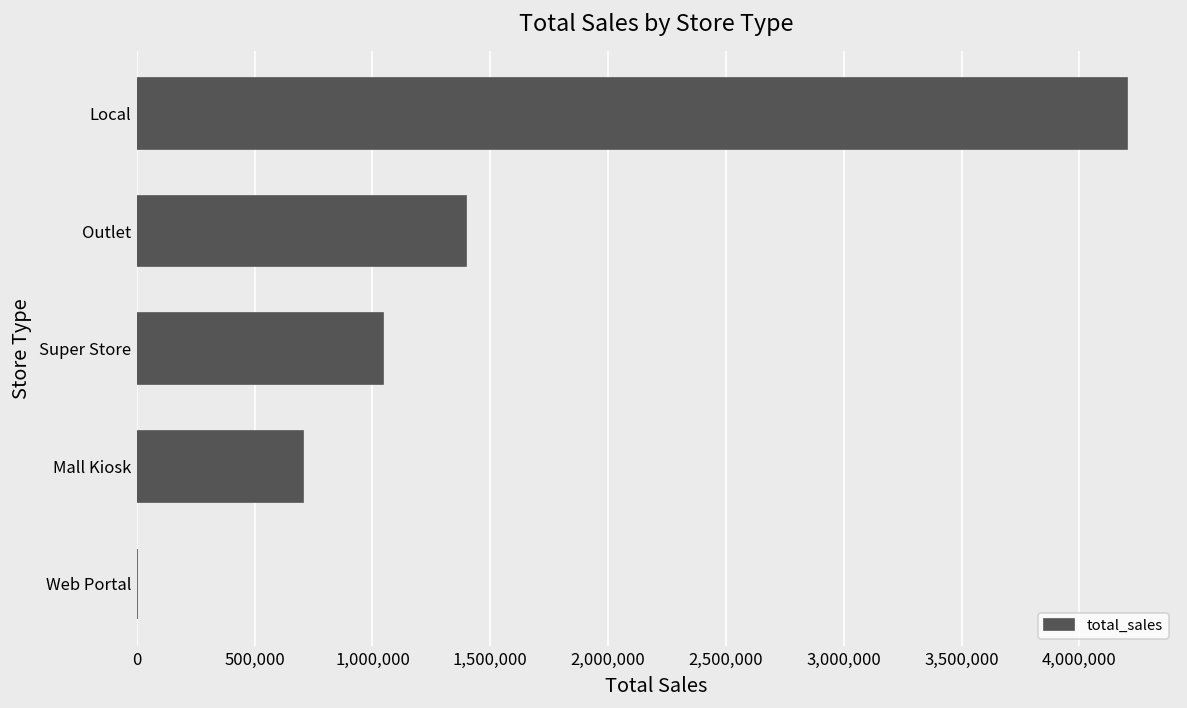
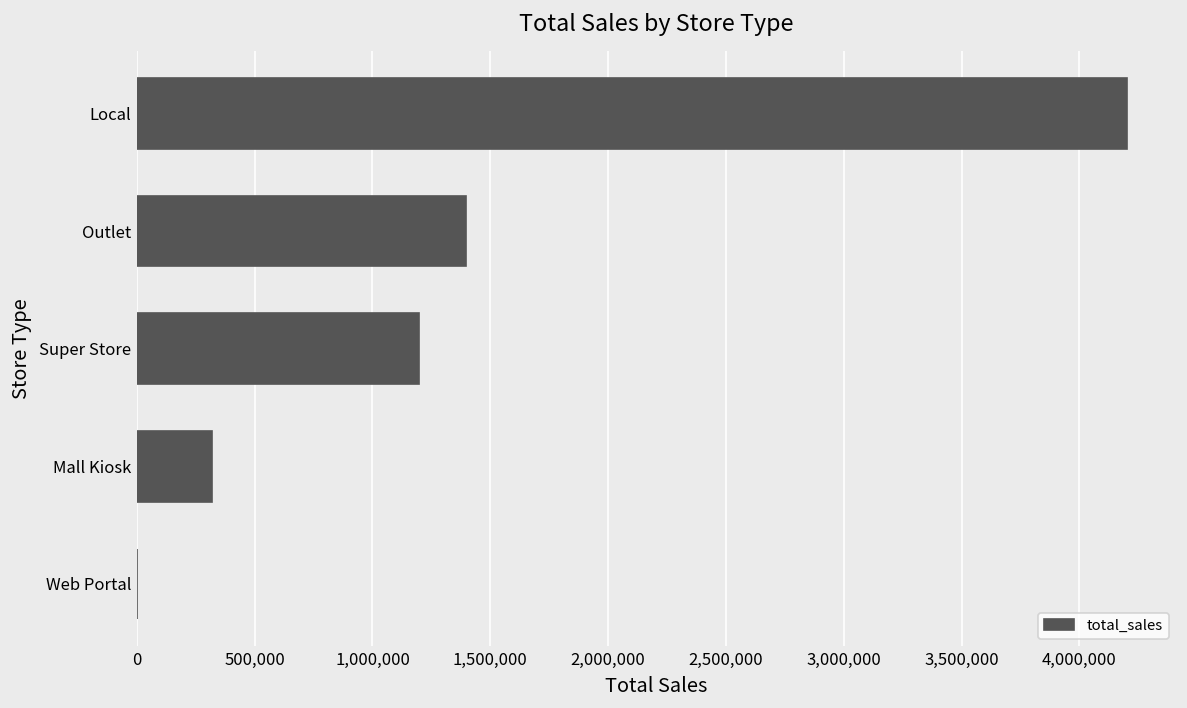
  {
    "Local": "4,200,000",
    "Outlet": "1,400,000",
-   "Super Store": "1,050,000",
-   "Mall Kiosk": "710,000"
+   "Super Store": "1,200,000",
+   "Mall Kiosk": "320,000"
  }
